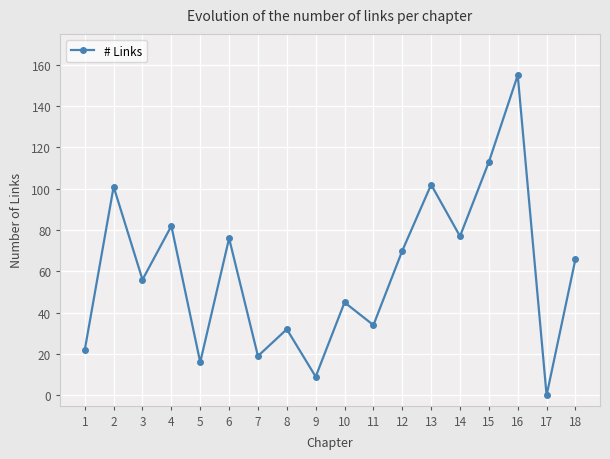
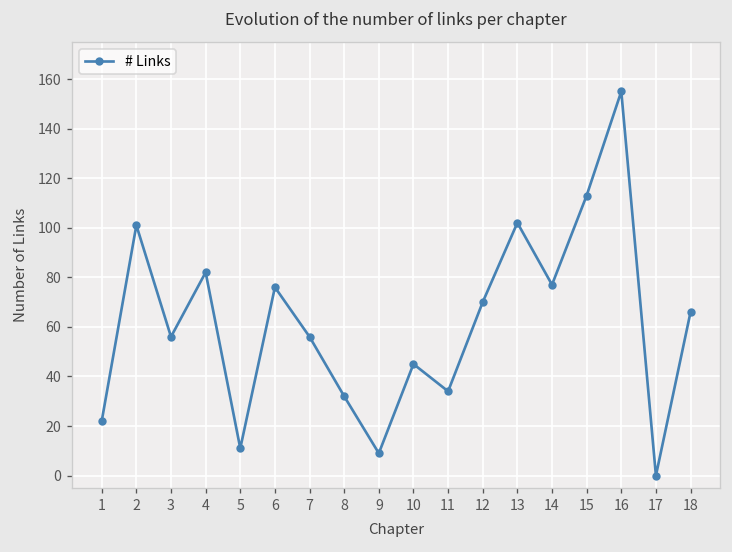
  {
    "1": 22,
    "2": 101,
    "3": 56,
    "4": 82,
-   "5": 16,
+   "5": 11,
    "6": 76,
-   "7": 19,
+   "7": 56,
    "8": 32,
    "9": 9,
    "10": 45,
    "11": 34,
    "12": 70,
    "13": 102,
    "14": 77,
    "15": 113,
    "16": 155,
    "17": 0,
    "18": 66
  }
